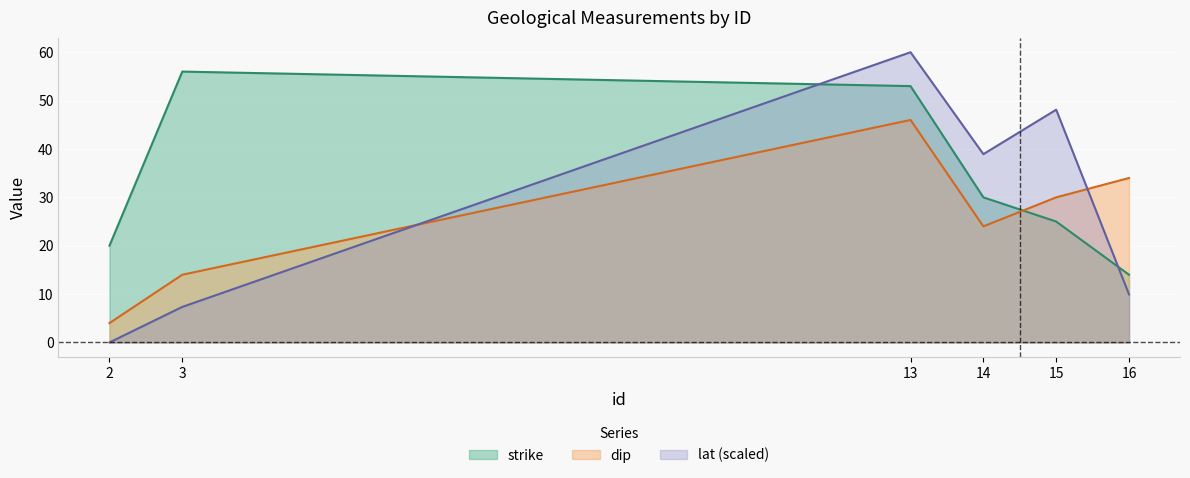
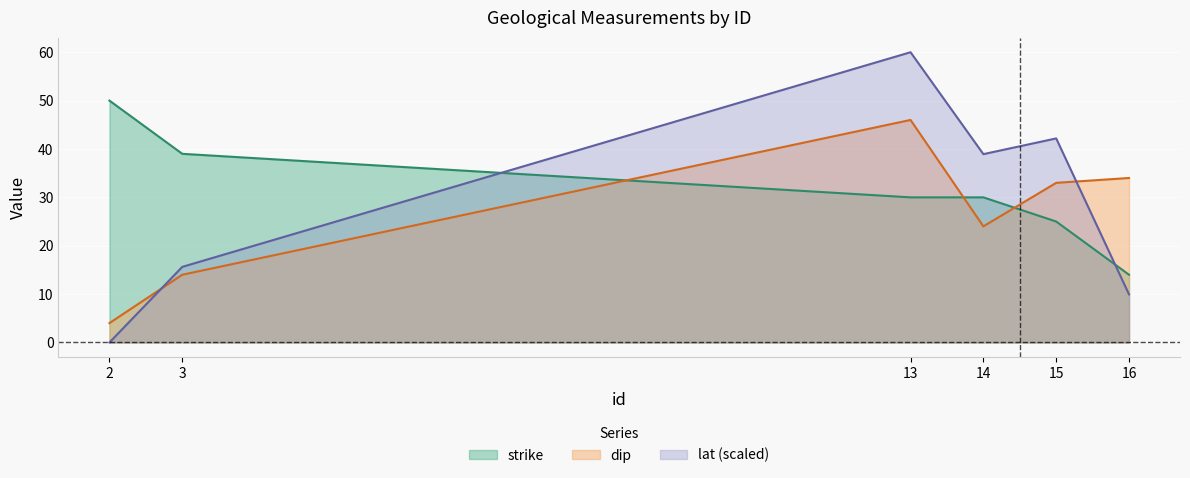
  {
    "strike": {
-     "2": 20,
-     "3": 56,
-     "13": 53,
+     "2": 50,
+     "3": 39,
+     "13": 30,
      "14": 30,
      "15": 25,
      "16": 14
    },
    "dip": {
      "2": 4,
      "3": 14,
      "13": 46,
      "14": 24,
-     "15": 30,
+     "15": 33,
      "16": 34
    },
    "lat (scaled)": {
      "2": 0,
-     "3": 7,
+     "3": 16,
      "13": 60,
      "14": 39,
-     "15": 48,
+     "15": 42,
      "16": 10
    }
  }
